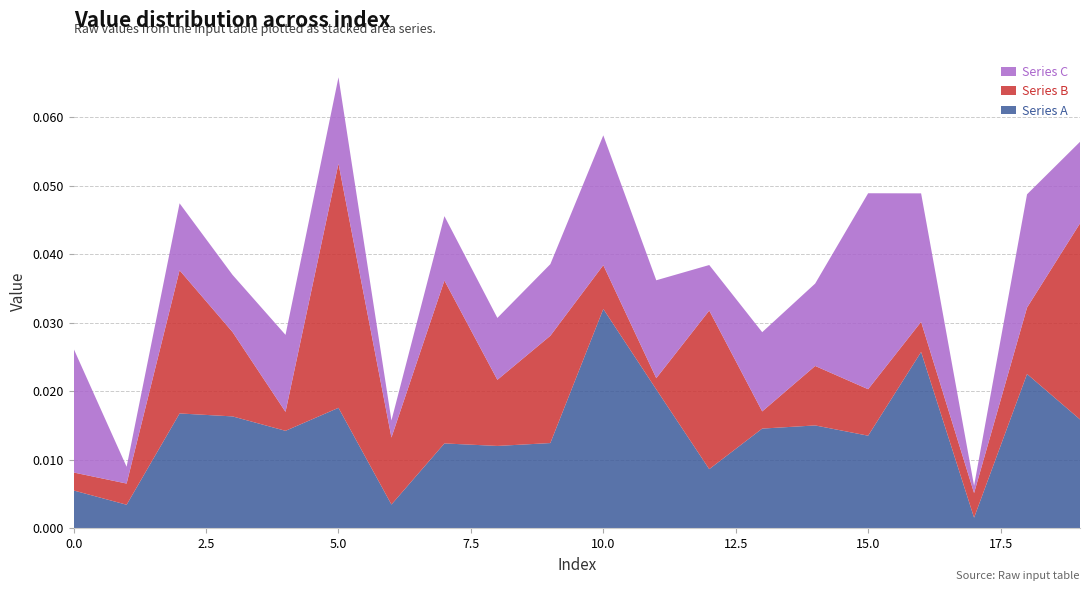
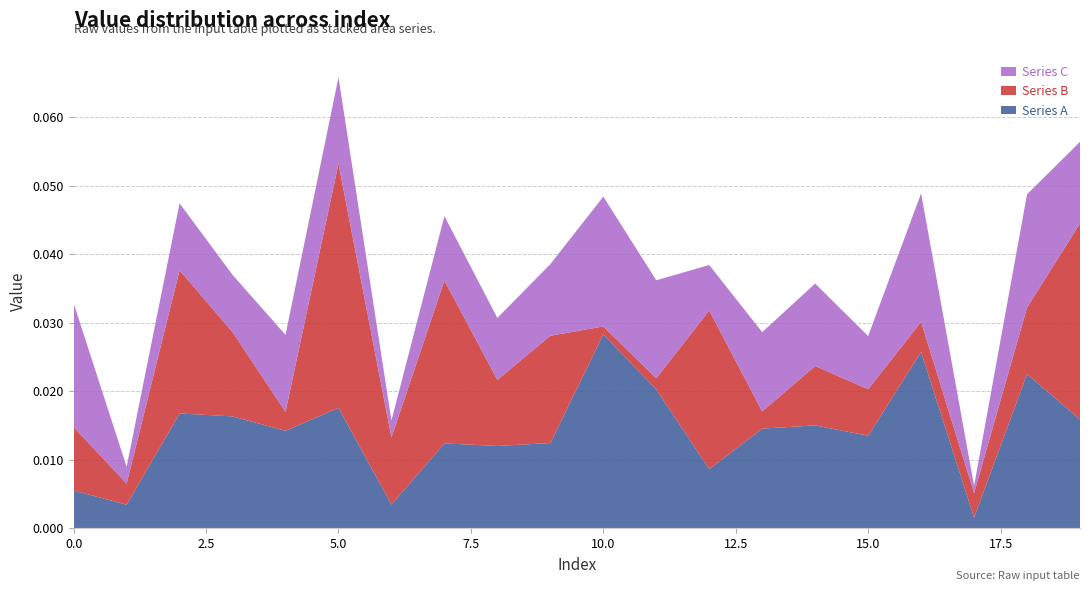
  {
    "Series A": {
      "0.0": 0.006,
      "5.0": 0.018,
-     "10.0": 0.032,
+     "10.0": 0.028,
      "15.0": 0.014
    },
    "Series B": {
-     "0.0": 0.003,
+     "0.0": 0.009,
      "5.0": 0.036,
-     "10.0": 0.006,
+     "10.0": 0.001,
      "15.0": 0.007
    },
    "Series C": {
      "0.0": 0.018,
      "5.0": 0.013,
      "10.0": 0.019,
-     "15.0": 0.029
+     "15.0": 0.008
    }
  }
